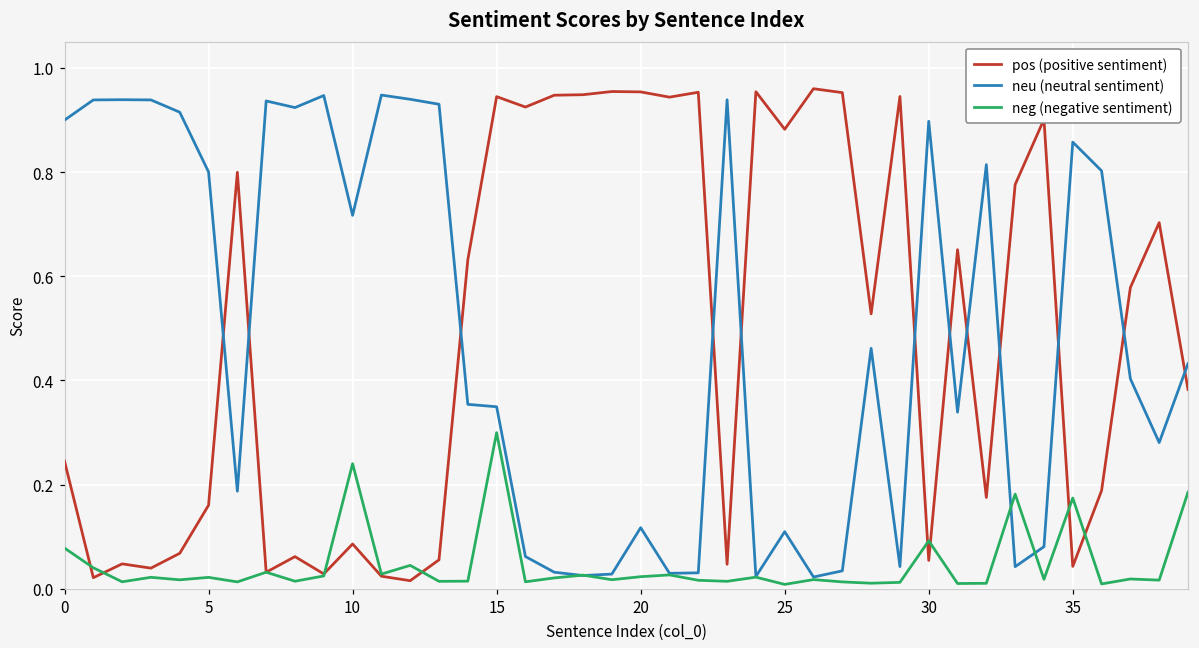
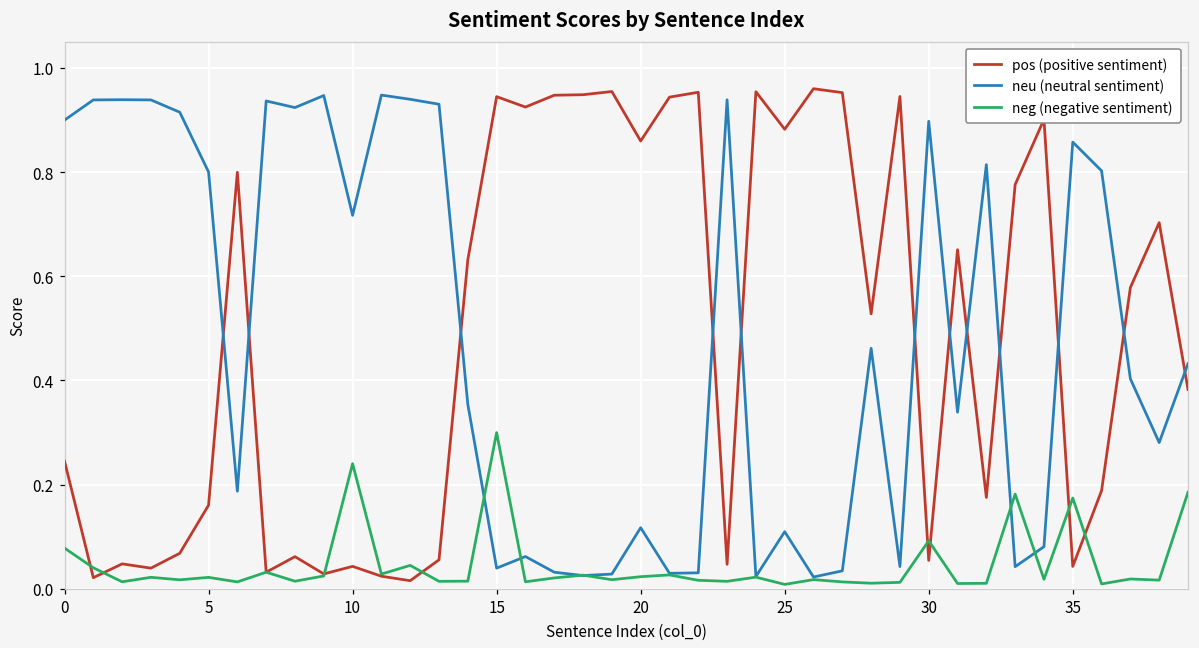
  {
    "pos (positive sentiment)": {
      "0": 0.25,
      "5": 0.16,
-     "10": 0.09,
+     "10": 0.04,
      "15": 0.94,
-     "20": 0.95,
+     "20": 0.86,
      "25": 0.88,
      "30": 0.05,
      "35": 0.04
    },
    "neu (neutral sentiment)": {
      "0": 0.90,
      "5": 0.80,
      "10": 0.72,
-     "15": 0.35,
+     "15": 0.04,
      "20": 0.12,
      "25": 0.11,
      "30": 0.90,
      "35": 0.86
    },
    "neg (negative sentiment)": {
      "0": 0.08,
      "5": 0.02,
      "10": 0.24,
      "15": 0.30,
      "20": 0.02,
      "25": 0.01,
      "30": 0.09,
      "35": 0.17
    }
  }
